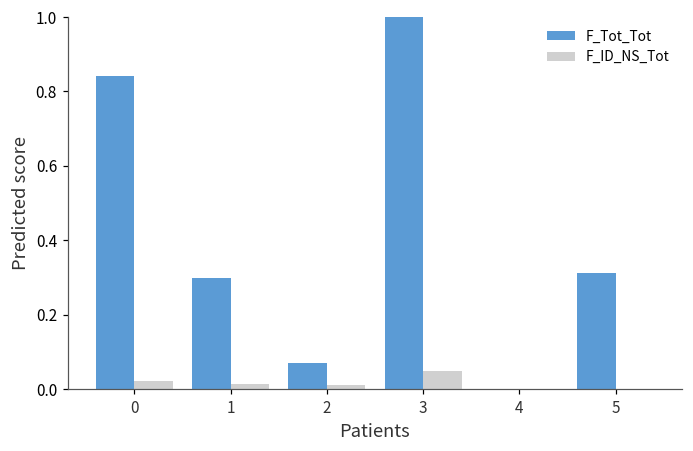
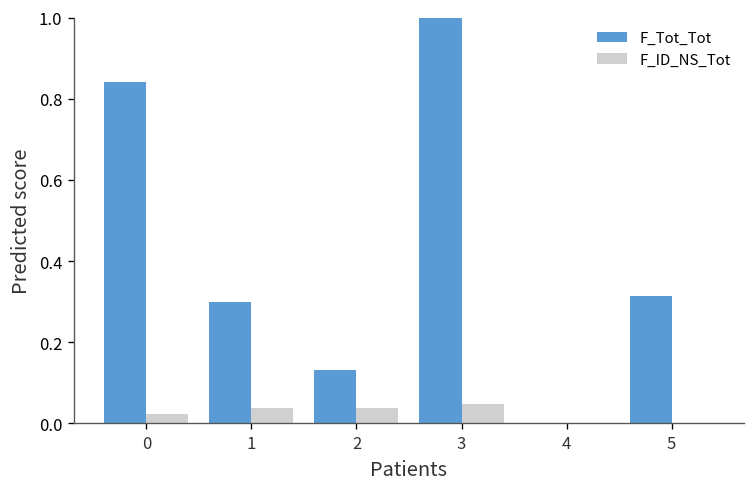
  {
    "F_Tot_Tot": {
      "0": 0.84,
      "1": 0.30,
-     "2": 0.07,
+     "2": 0.13,
      "3": 1.00,
      "4": 0.00,
      "5": 0.31
    },
    "F_ID_NS_Tot": {
      "0": 0.02,
-     "1": 0.01,
-     "2": 0.01,
+     "1": 0.04,
+     "2": 0.04,
      "3": 0.05,
      "4": 0.00,
      "5": 0.00
    }
  }
